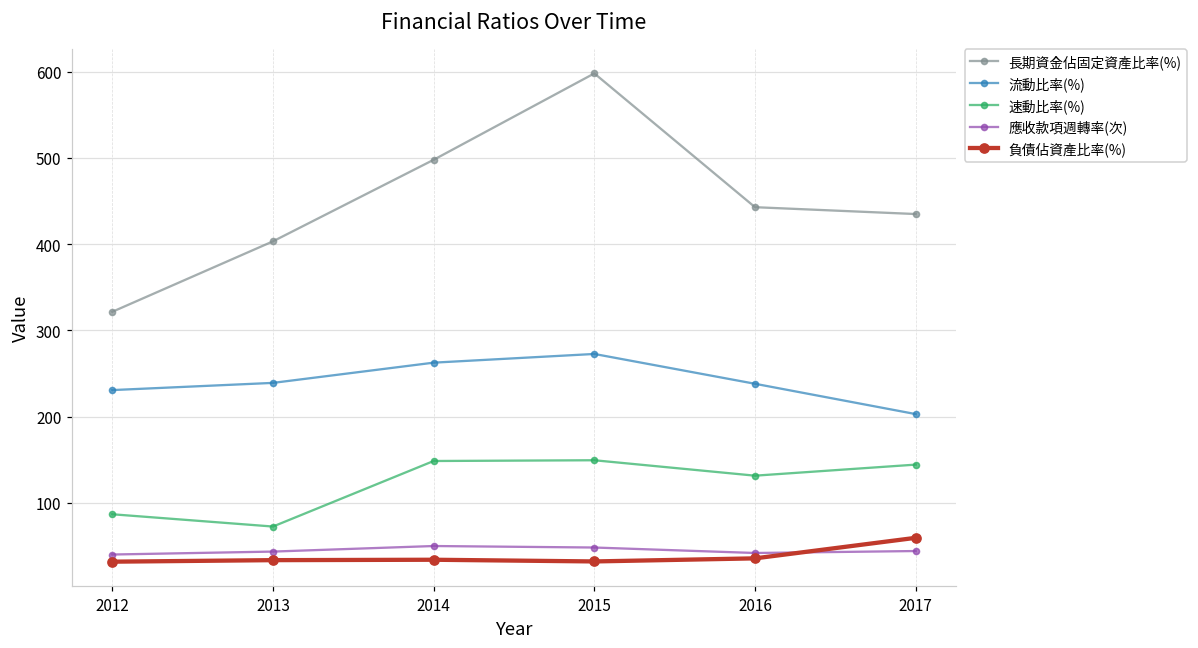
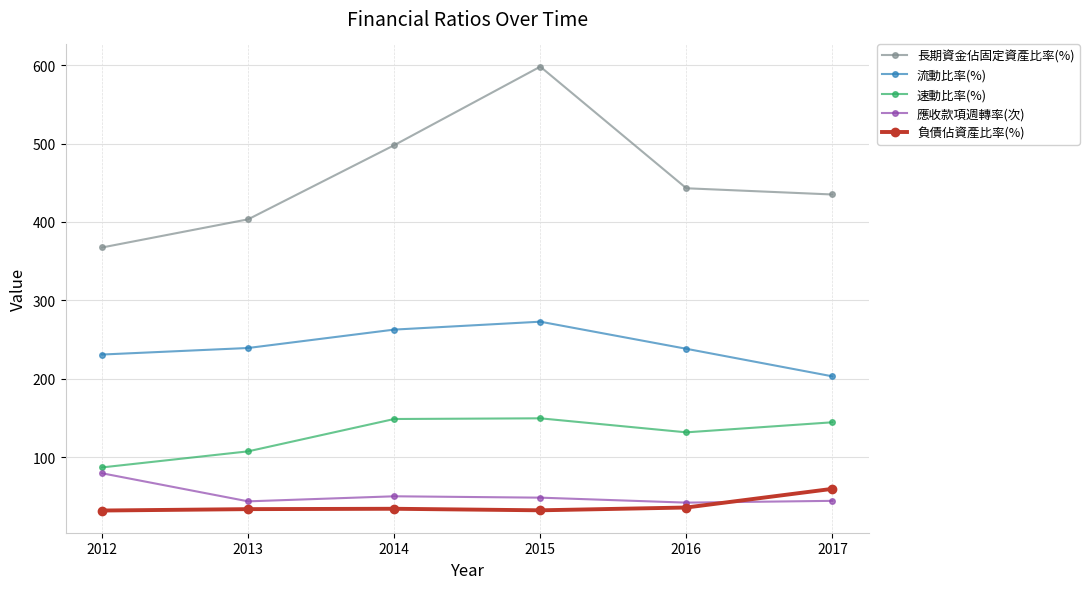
  {
    "長期資金佔固定資產比率(%)": {
-     "2012": 320,
+     "2012": 370,
      "2013": 400,
      "2014": 500,
      "2015": 600,
      "2016": 440,
      "2017": 440
    },
    "流動比率(%)": {
      "2012": 230,
      "2013": 240,
      "2014": 260,
      "2015": 270,
      "2016": 240,
      "2017": 200
    },
    "速動比率(%)": {
      "2012": 90,
-     "2013": 70,
+     "2013": 110,
      "2014": 150,
      "2015": 150,
      "2016": 130,
      "2017": 140
    },
    "應收款項週轉率(次)": {
-     "2012": 40,
+     "2012": 80,
      "2013": 40,
      "2014": 50,
      "2015": 50,
      "2016": 40,
      "2017": 40
    },
    "負債佔資產比率(%)": {
      "2012": 30,
      "2013": 30,
      "2014": 30,
      "2015": 30,
      "2016": 40,
      "2017": 60
    }
  }
